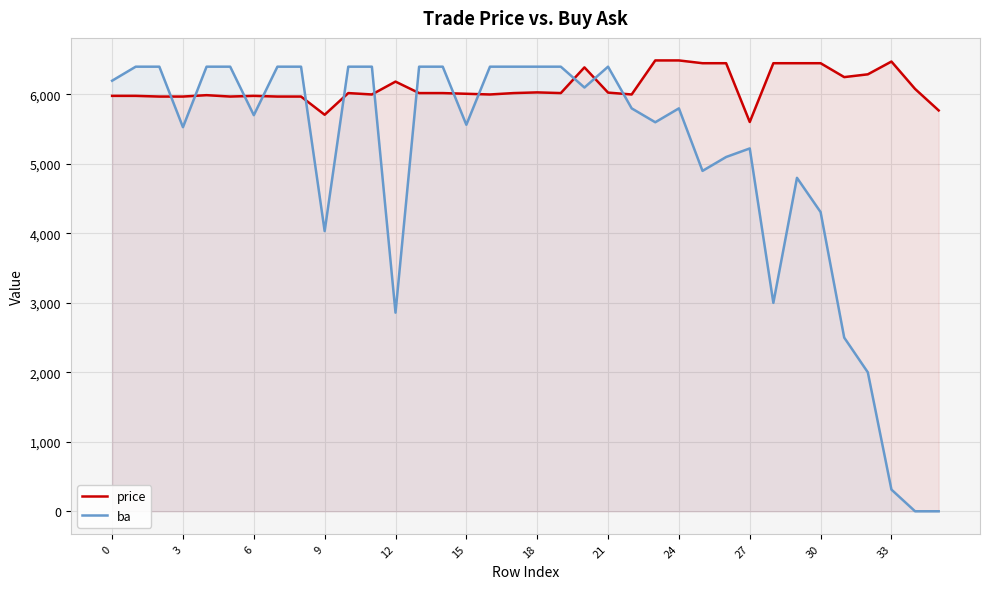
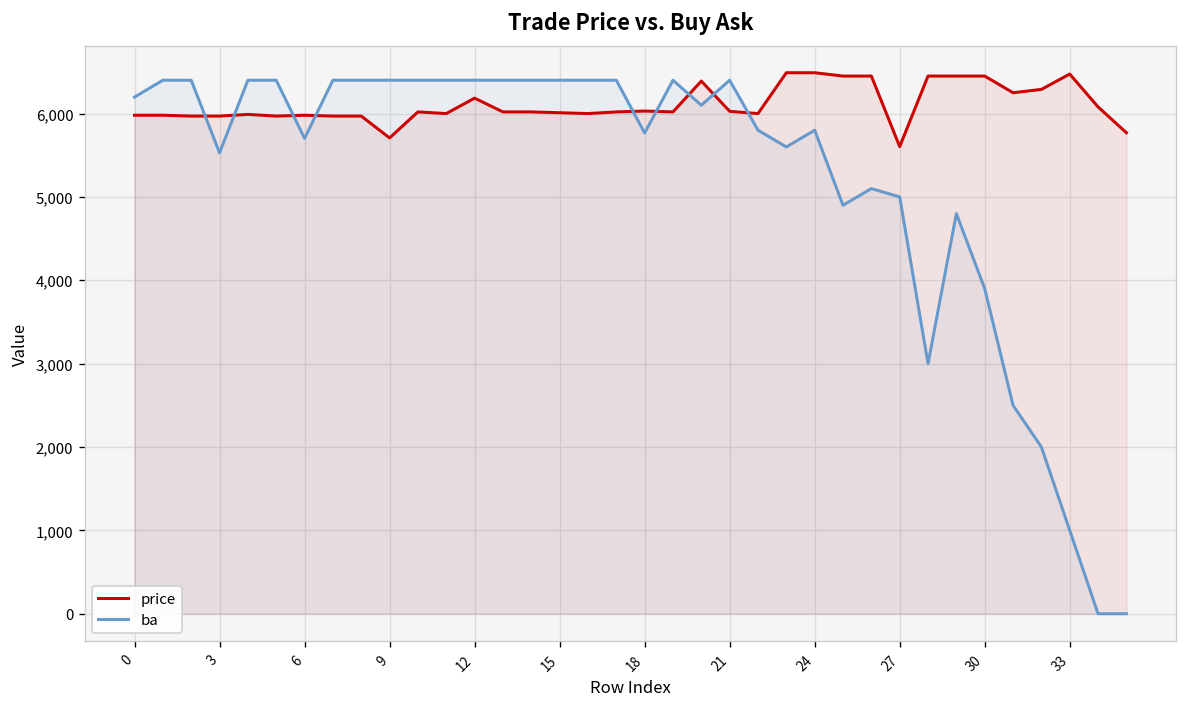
  {
    "price": {
      "0": "6,000",
      "3": "6,000",
      "6": "6,000",
      "9": "5,700",
      "12": "6,200",
      "15": "6,000",
      "18": "6,000",
      "21": "6,000",
      "24": "6,500",
      "27": "5,600",
      "30": "6,500",
      "33": "6,500"
    },
    "ba": {
      "0": "6,200",
      "3": "5,500",
      "6": "5,700",
-     "9": "4,000",
-     "12": "2,900",
-     "15": "5,600",
-     "18": "6,400",
+     "9": "6,400",
+     "12": "6,400",
+     "15": "6,400",
+     "18": "5,800",
      "21": "6,400",
      "24": "5,800",
-     "27": "5,200",
-     "30": "4,300",
-     "33": "300"
+     "27": "5,000",
+     "30": "3,900",
+     "33": "1,000"
    }
  }
